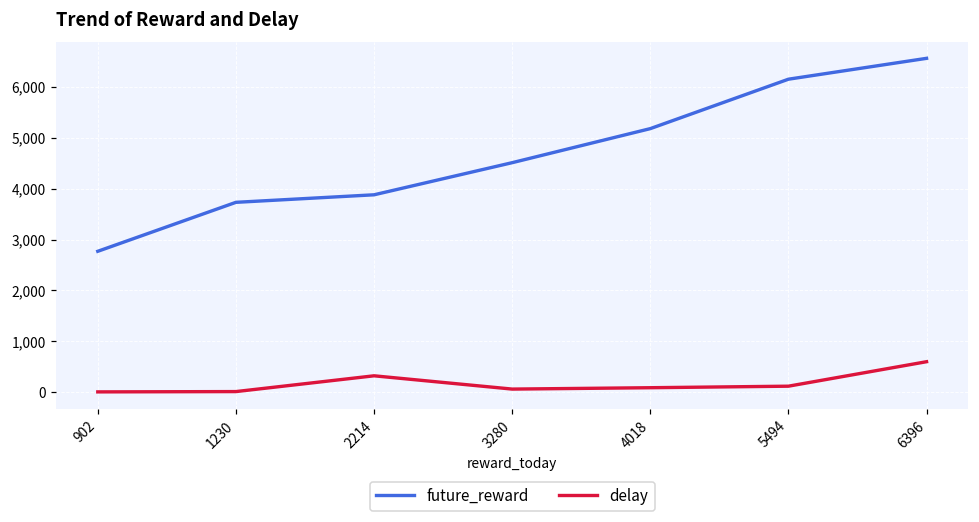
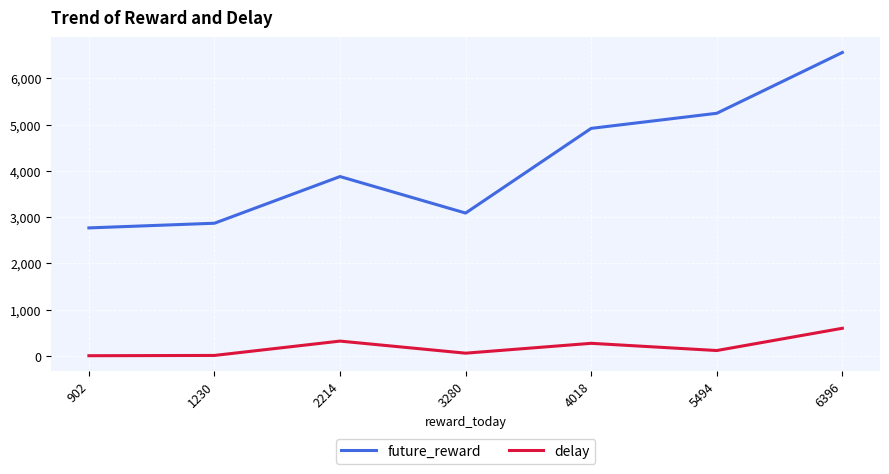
  {
    "future_reward": {
      "902": "2,800",
-     "1230": "3,700",
+     "1230": "2,900",
      "2214": "3,900",
-     "3280": "4,500",
-     "4018": "5,200",
-     "5494": "6,200",
+     "3280": "3,100",
+     "4018": "4,900",
+     "5494": "5,200",
      "6396": "6,600"
    },
    "delay": {
      "902": "0",
      "1230": "0",
      "2214": "300",
      "3280": "100",
-     "4018": "100",
+     "4018": "300",
      "5494": "100",
      "6396": "600"
    }
  }
